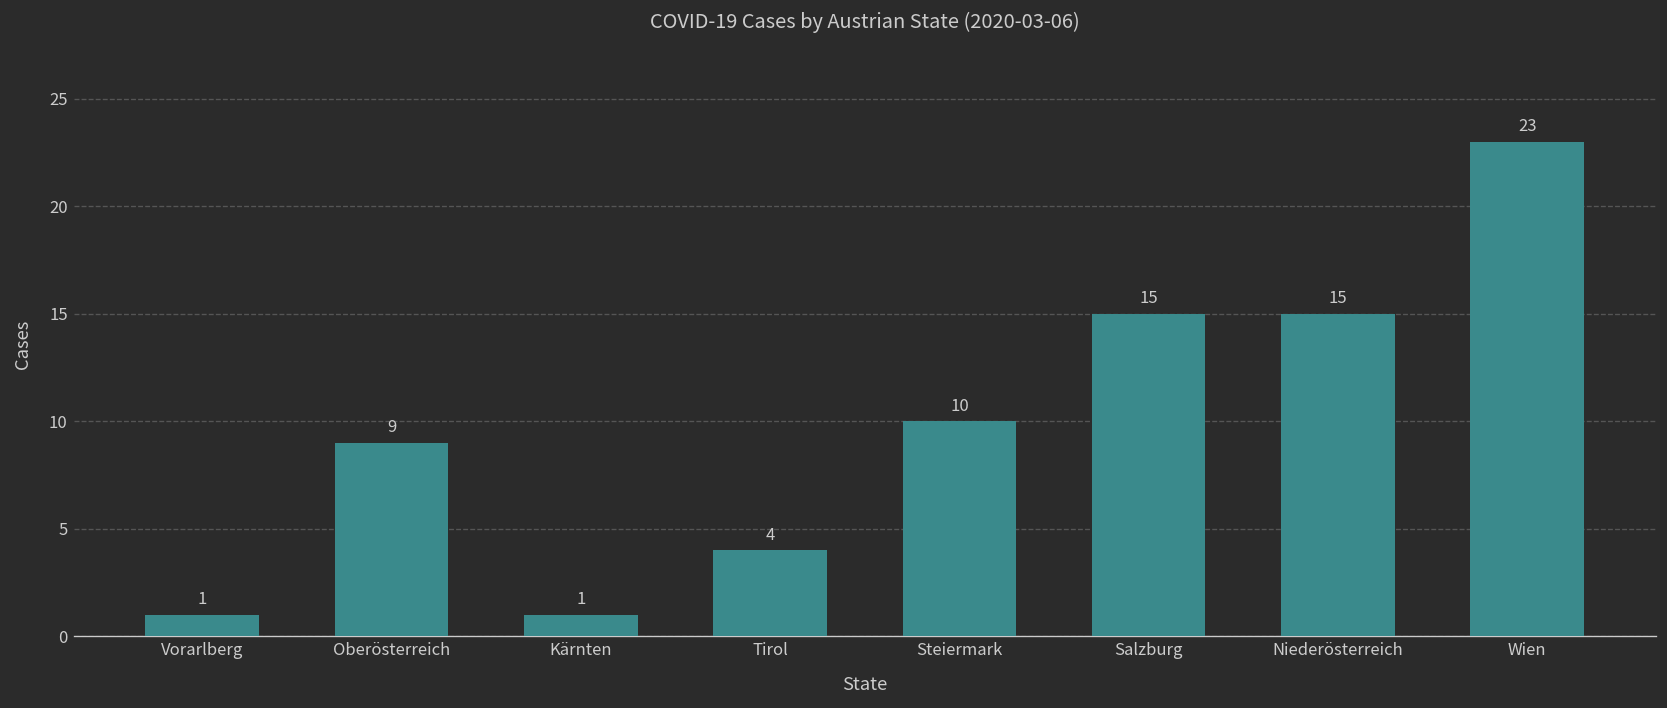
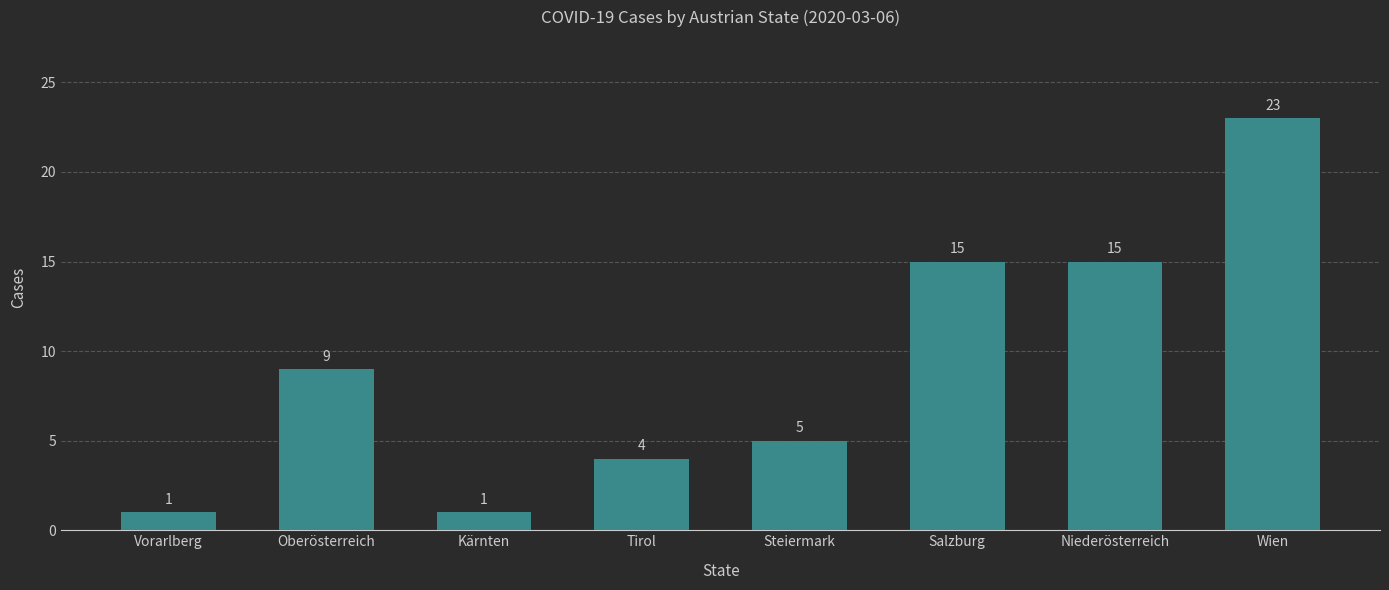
  {
    "Vorarlberg": 1,
    "Oberösterreich": 9,
    "Kärnten": 1,
    "Tirol": 4,
-   "Steiermark": 10,
+   "Steiermark": 5,
    "Salzburg": 15,
    "Niederösterreich": 15,
    "Wien": 23
  }
